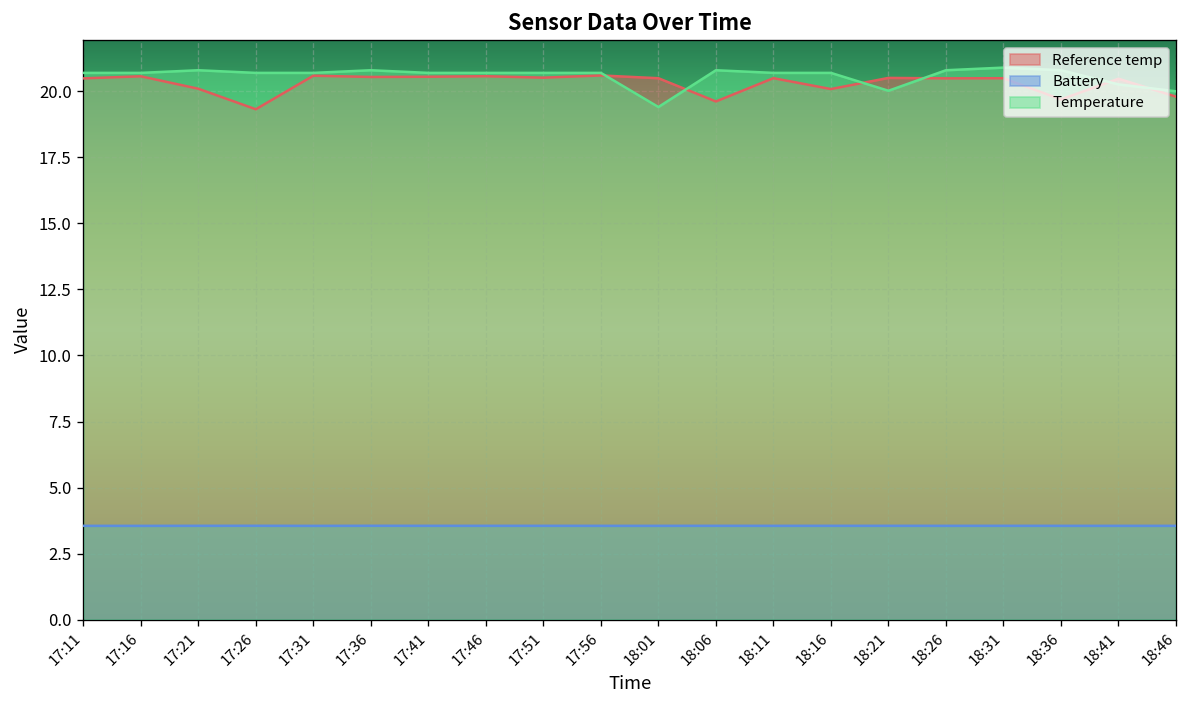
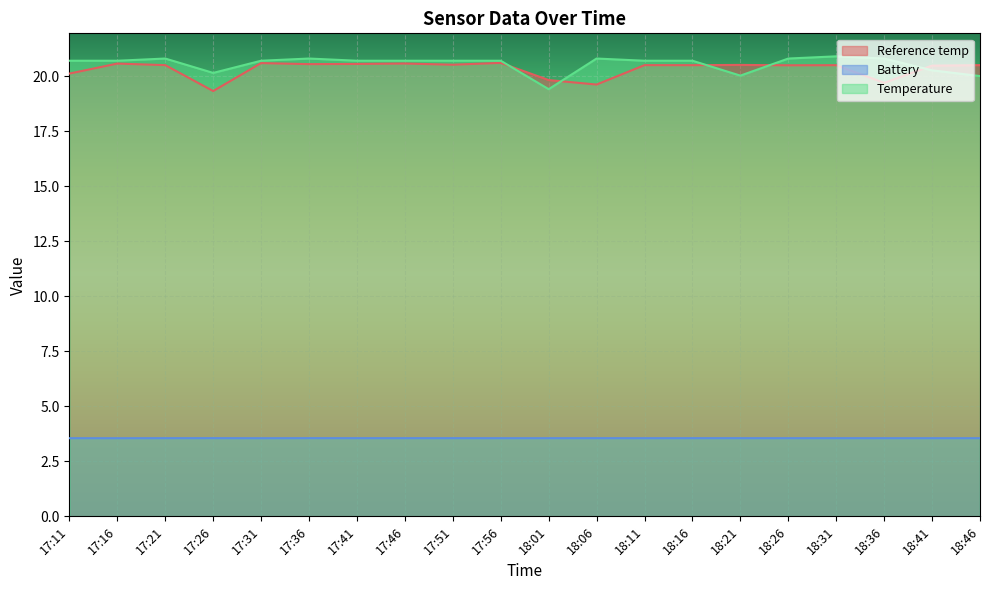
  {
    "Reference temp": {
-     "17:11": 20.5,
+     "17:11": 20.1,
      "17:16": 20.6,
-     "17:21": 20.1,
+     "17:21": 20.5,
      "17:26": 19.3,
      "17:36": 20.5,
      "17:41": 20.6,
      "17:46": 20.6,
      "17:51": 20.5,
-     "18:01": 20.5,
+     "18:01": 19.8,
      "18:06": 19.6,
      "18:11": 20.5,
-     "18:16": 20.1,
+     "18:16": 20.5,
      "18:21": 20.5,
      "18:26": 20.5,
      "18:31": 20.5,
-     "18:46": 19.8
+     "18:46": 20.5
    },
    "Battery": {
      "17:11": 3.6,
      "17:16": 3.5,
      "17:21": 3.6,
      "17:26": 3.6,
      "17:31": 3.5,
      "17:36": 3.6,
      "17:41": 3.6,
      "17:46": 3.6,
      "17:51": 3.6,
      "17:56": 3.6,
      "18:01": 3.6,
      "18:06": 3.6,
      "18:11": 3.6,
      "18:16": 3.6,
      "18:21": 3.6,
      "18:26": 3.6,
      "18:31": 3.6,
      "18:36": 3.6,
      "18:41": 3.6,
      "18:46": 3.6
    },
    "Temperature": {
      "17:11": 20.7,
      "17:16": 20.7,
      "17:21": 20.8,
-     "17:26": 20.7,
+     "17:26": 20.1,
      "17:36": 20.8,
      "17:41": 20.7,
      "17:46": 20.7,
      "17:51": 20.7,
      "18:01": 19.4,
      "18:06": 20.8,
      "18:11": 20.7,
      "18:16": 20.7,
      "18:21": 20.0,
      "18:26": 20.8,
      "18:31": 20.9,
      "18:46": 20.0
    }
  }
